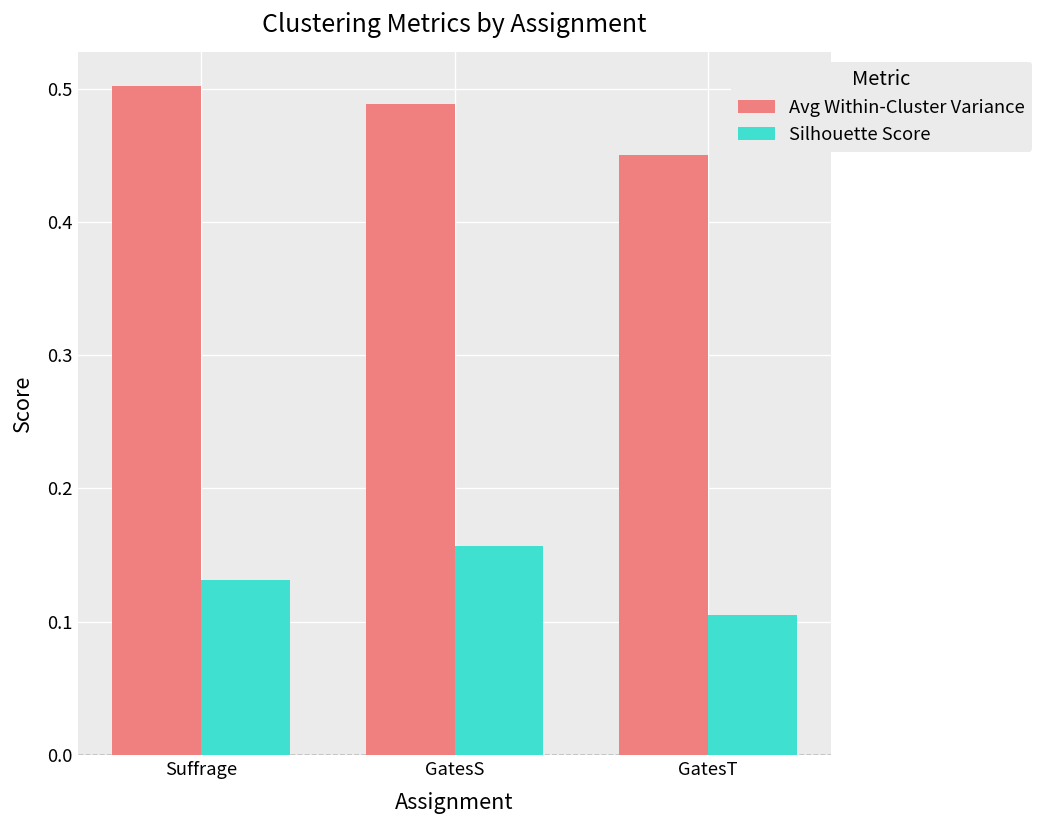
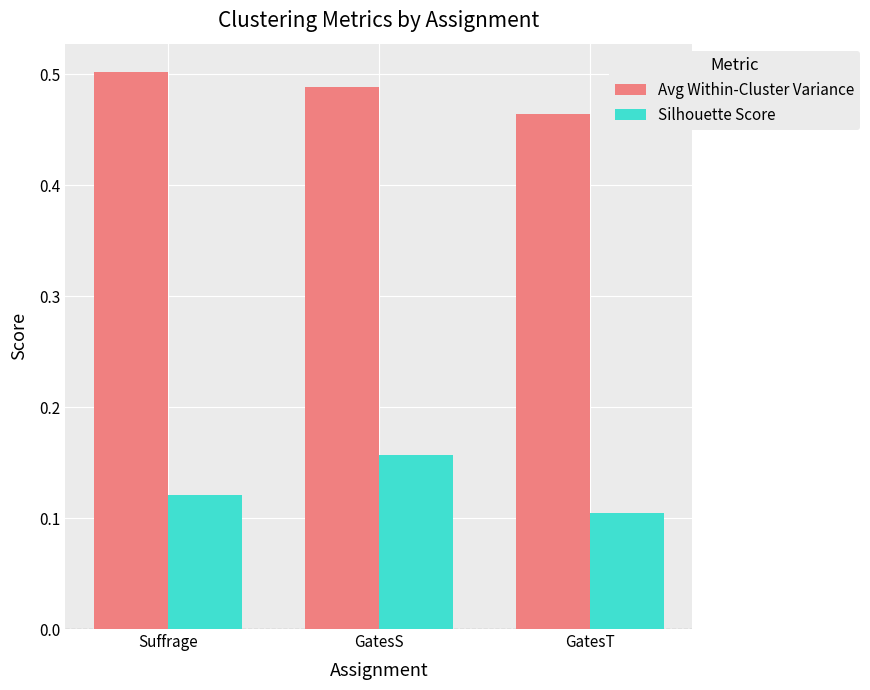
  {
    "Avg Within-Cluster Variance": {
      "Suffrage": 0.502,
      "GatesS": 0.488,
-     "GatesT": 0.450
+     "GatesT": 0.464
    },
    "Silhouette Score": {
-     "Suffrage": 0.131,
+     "Suffrage": 0.121,
      "GatesS": 0.157,
      "GatesT": 0.105
    }
  }
